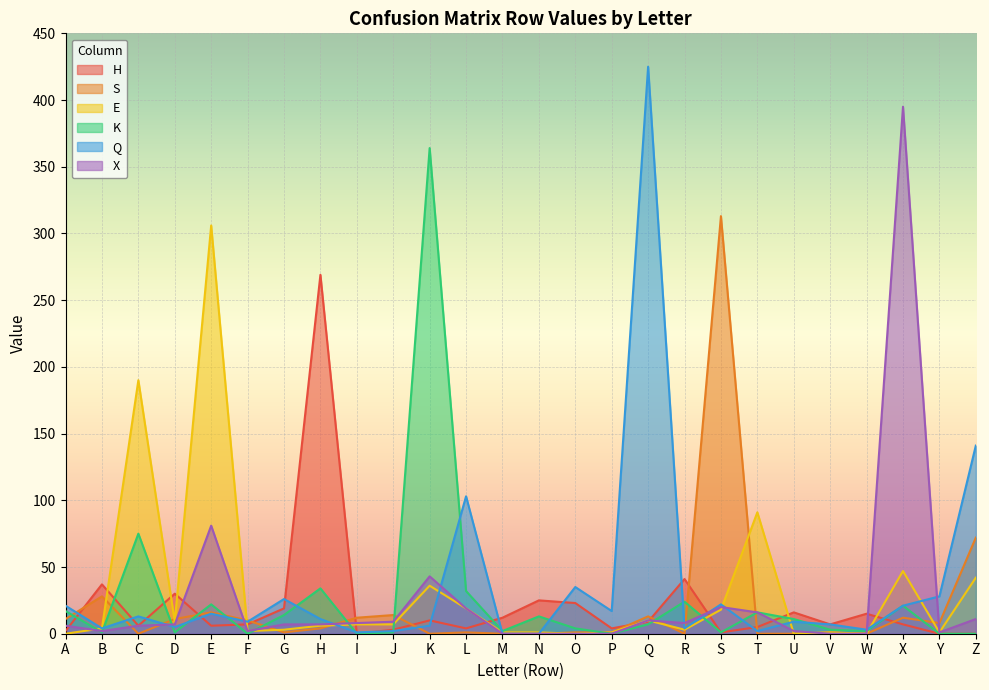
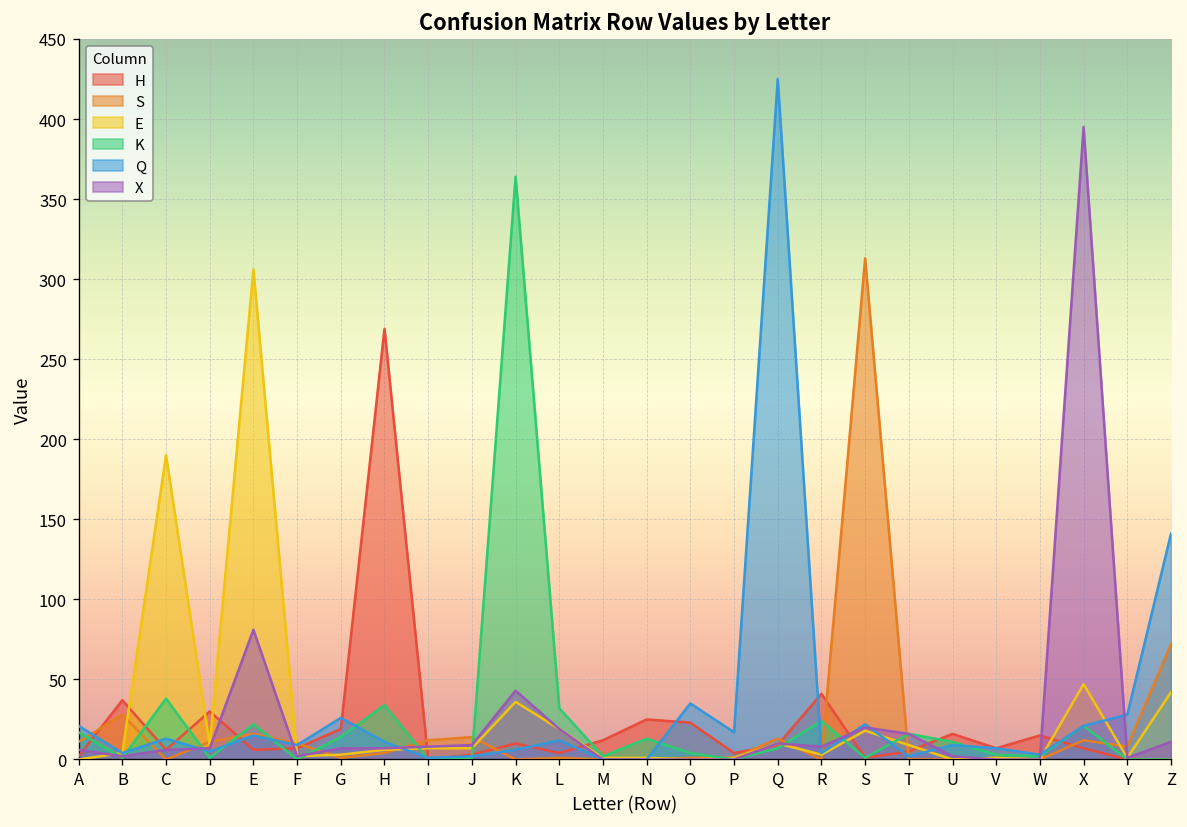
  {
    "E": {
      "A": 0,
      "C": 190,
      "D": 9,
      "E": 306,
      "G": 3,
      "J": 7,
      "K": 36,
      "S": 18,
-     "T": 91,
+     "T": 9,
      "X": 47,
      "Z": 42
    },
    "K": {
      "A": 17,
-     "C": 75,
+     "C": 38,
      "D": 1,
      "E": 22,
      "F": 0,
      "G": 14,
      "H": 34,
      "K": 364,
      "L": 32,
      "N": 13,
      "O": 4,
      "Q": 7,
      "R": 24,
      "U": 11,
      "V": 3
    },
    "Q": {
      "A": 21,
      "C": 13,
      "D": 5,
      "G": 26,
      "H": 11,
      "K": 6,
-     "L": 103,
+     "L": 12,
      "O": 35,
      "P": 17,
      "Q": 425,
      "S": 22,
      "T": 2,
      "U": 9,
      "Y": 28,
      "Z": 141
    },
    "X": {
      "A": 6,
      "D": 7,
      "E": 81,
      "G": 7,
      "J": 9,
      "K": 43,
      "R": 8,
      "S": 20,
      "U": 2,
      "X": 395,
      "Z": 11
    }
  }
